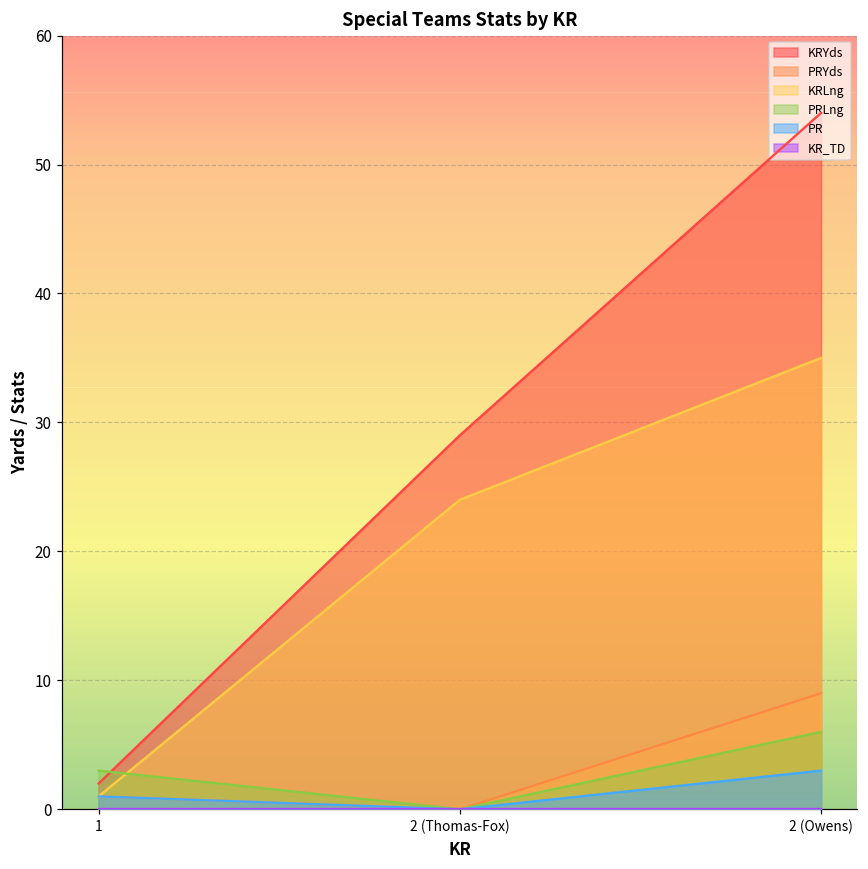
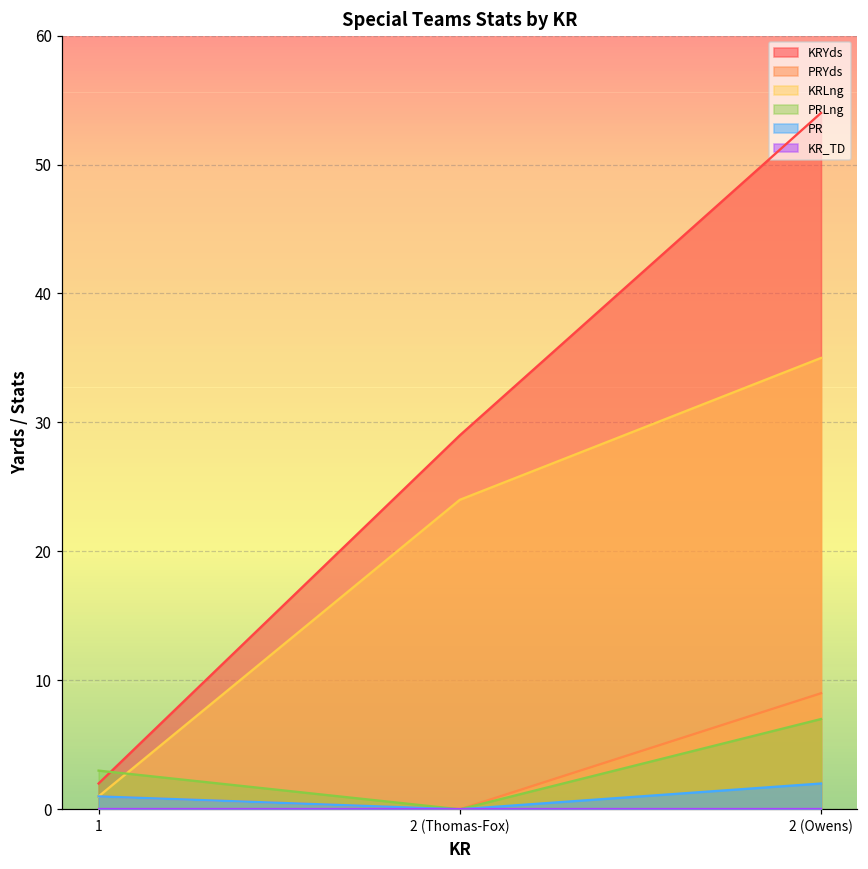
  {
    "KRYds": {
      "1": 2,
      "2 (Thomas-Fox)": 29
    },
    "PRLng": {
      "1": 3,
-     "2 (Owens)": 6
+     "2 (Owens)": 7
    },
    "PR": {
-     "2 (Owens)": 3
+     "2 (Owens)": 2
    },
    "KR_TD": {
      "1": 0,
      "2 (Owens)": 0
    }
  }
